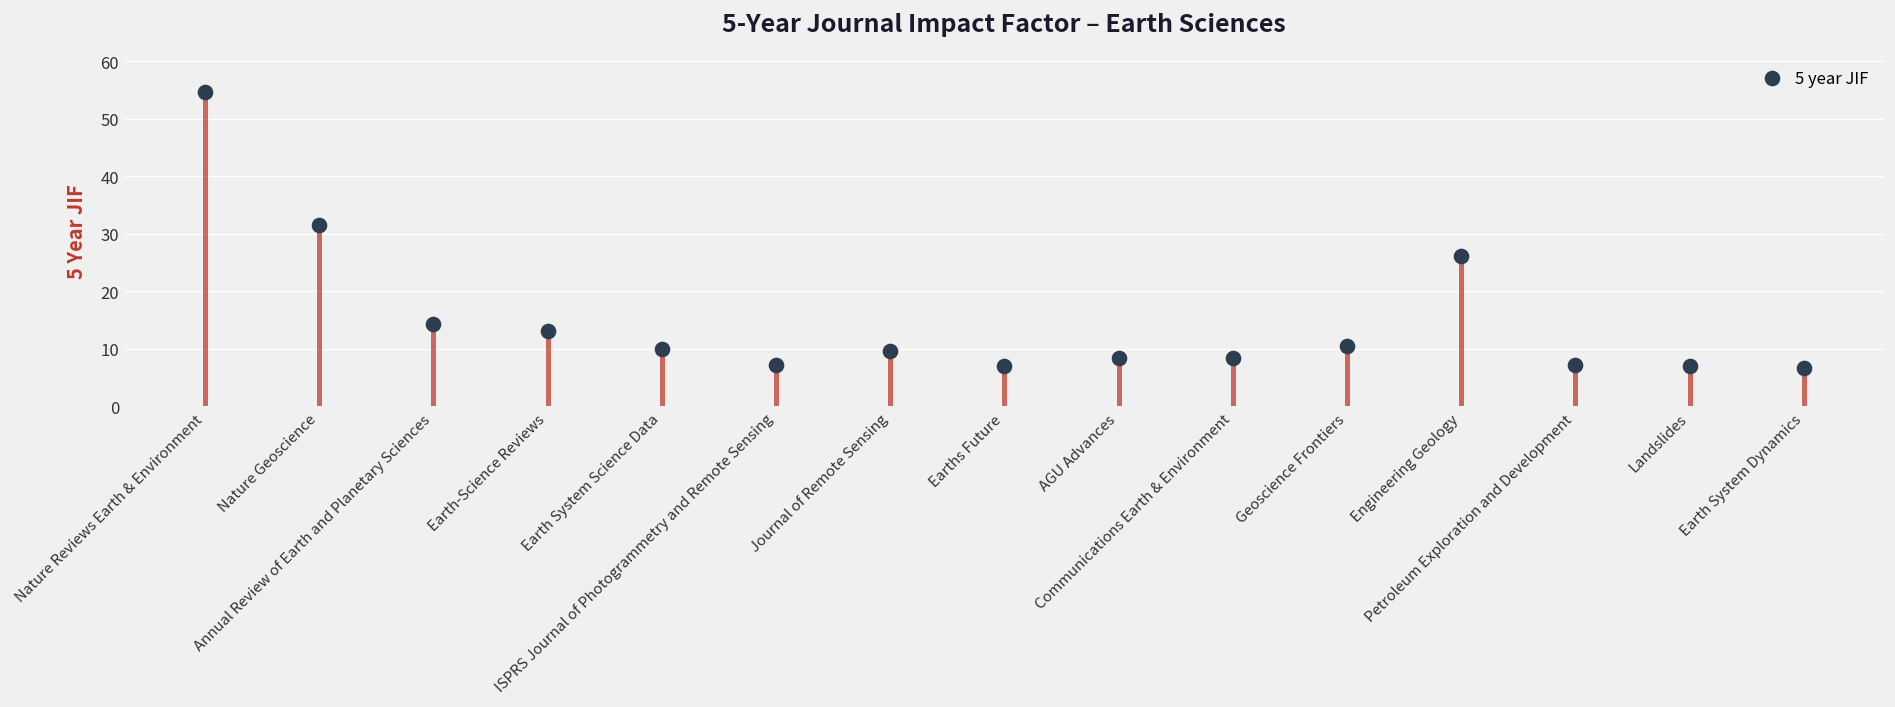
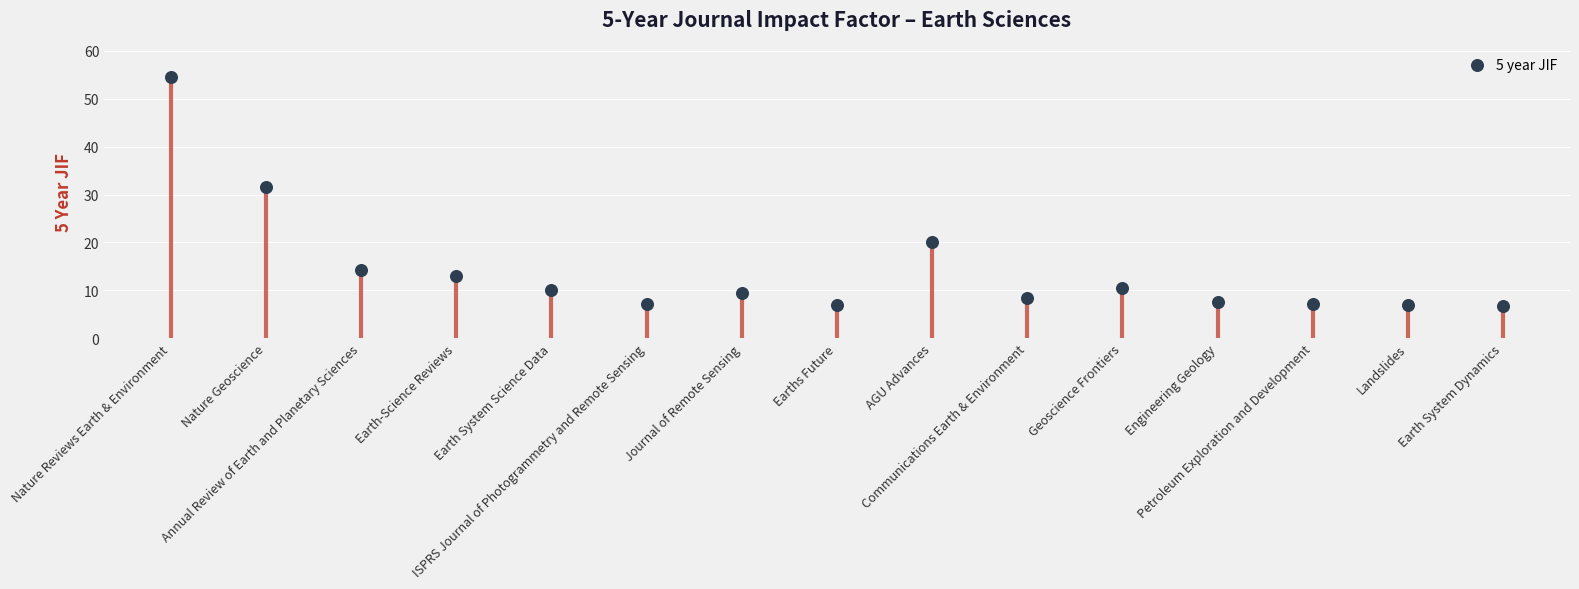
  {
-   "AGU Advances": 8,
-   "Engineering Geology": 26
+   "AGU Advances": 20,
+   "Engineering Geology": 8
  }
